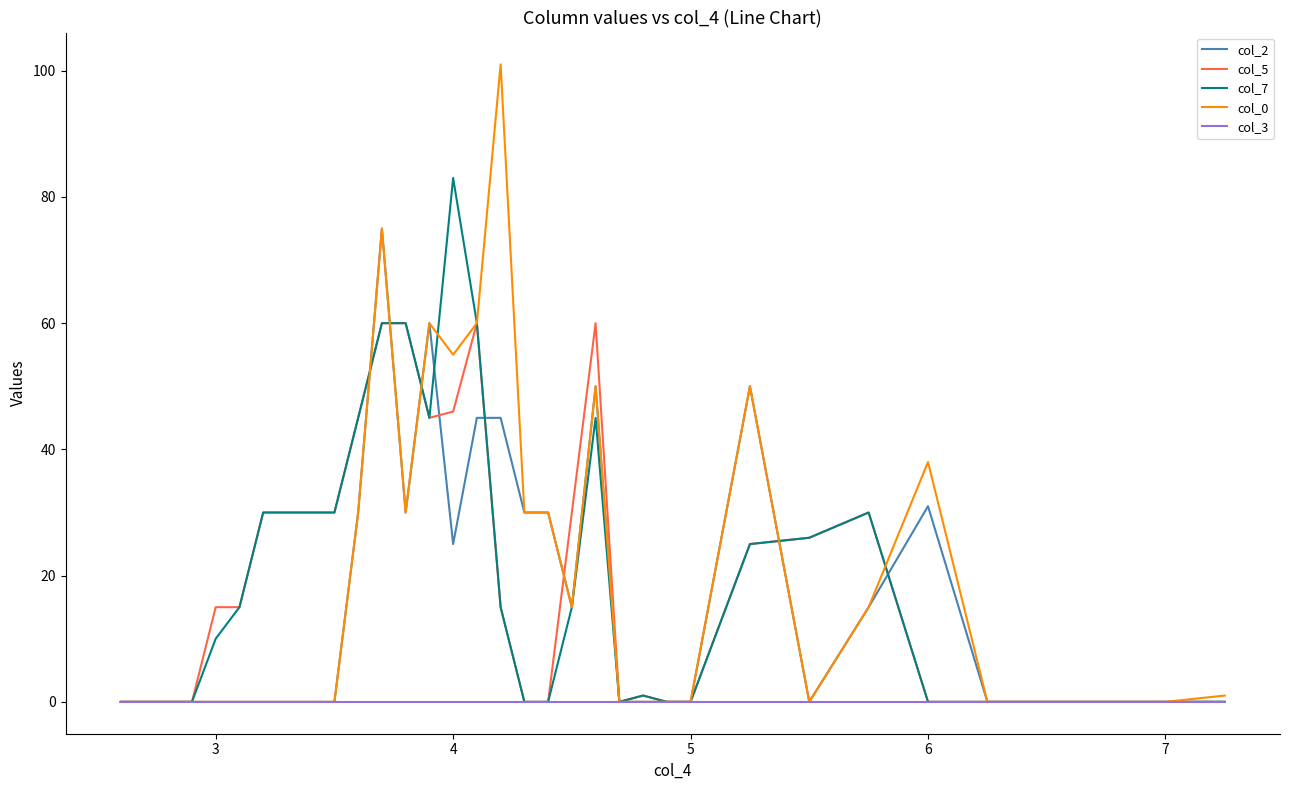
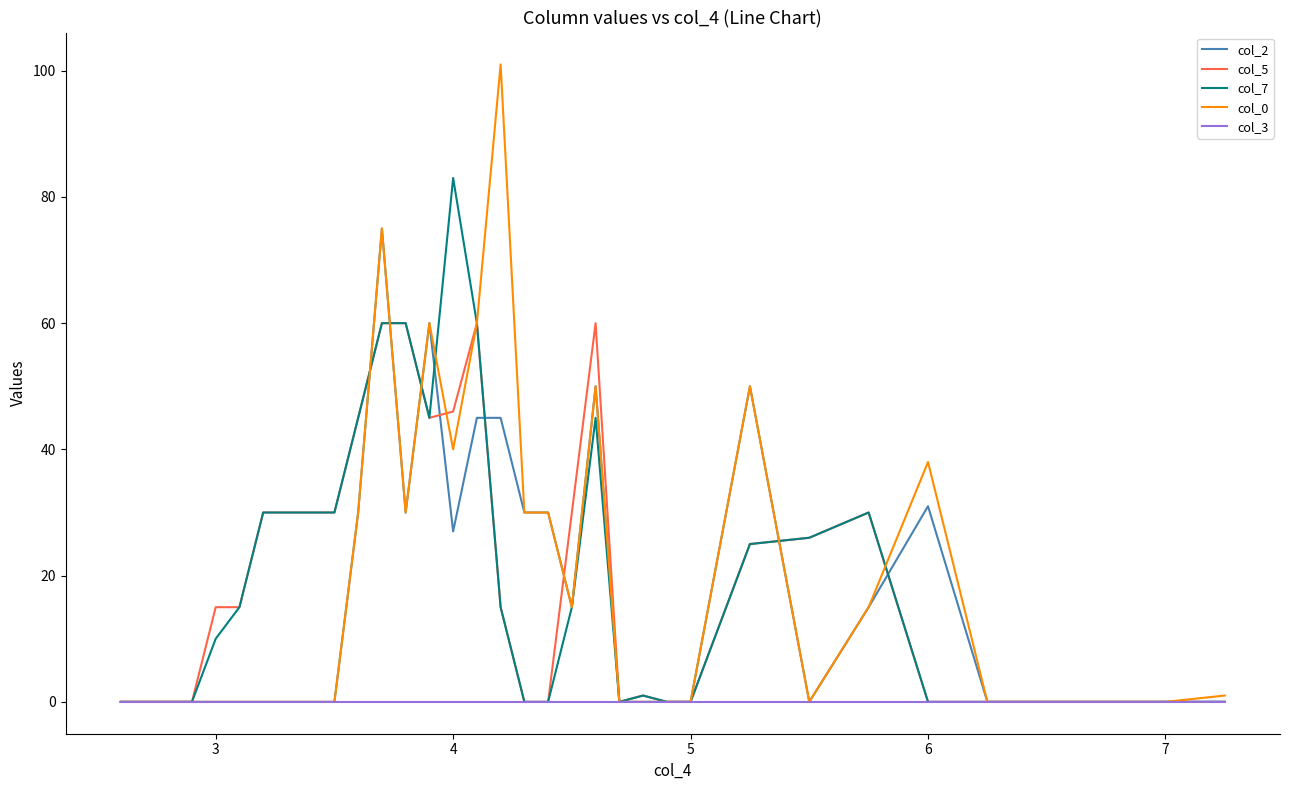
  {
    "col_2": {
-     "4": 25,
+     "4": 27,
      "6": 31
    },
    "col_5": {
      "3": 15,
      "4": 46
    },
    "col_7": {
      "3": 10,
      "4": 83
    },
    "col_0": {
-     "4": 55,
+     "4": 40,
      "6": 38
    },
    "col_3": {
      "4": 0
    }
  }
